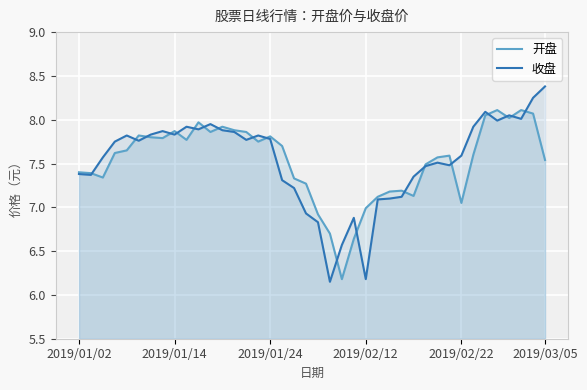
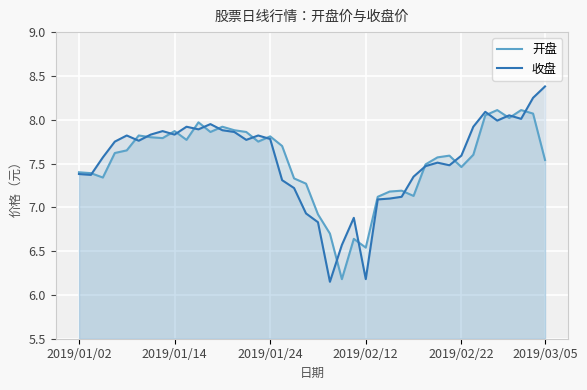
  {
    "开盘": {
      "2019/01/14": 7.9,
      "2019/01/24": 7.8,
-     "2019/02/12": 7.0,
-     "2019/02/22": 7.1,
+     "2019/02/12": 6.5,
+     "2019/02/22": 7.5,
      "2019/03/05": 7.5
    },
    "收盘": {
      "2019/01/14": 7.8,
      "2019/01/24": 7.8,
      "2019/02/12": 6.2,
      "2019/02/22": 7.6,
      "2019/03/05": 8.4
    }
  }
